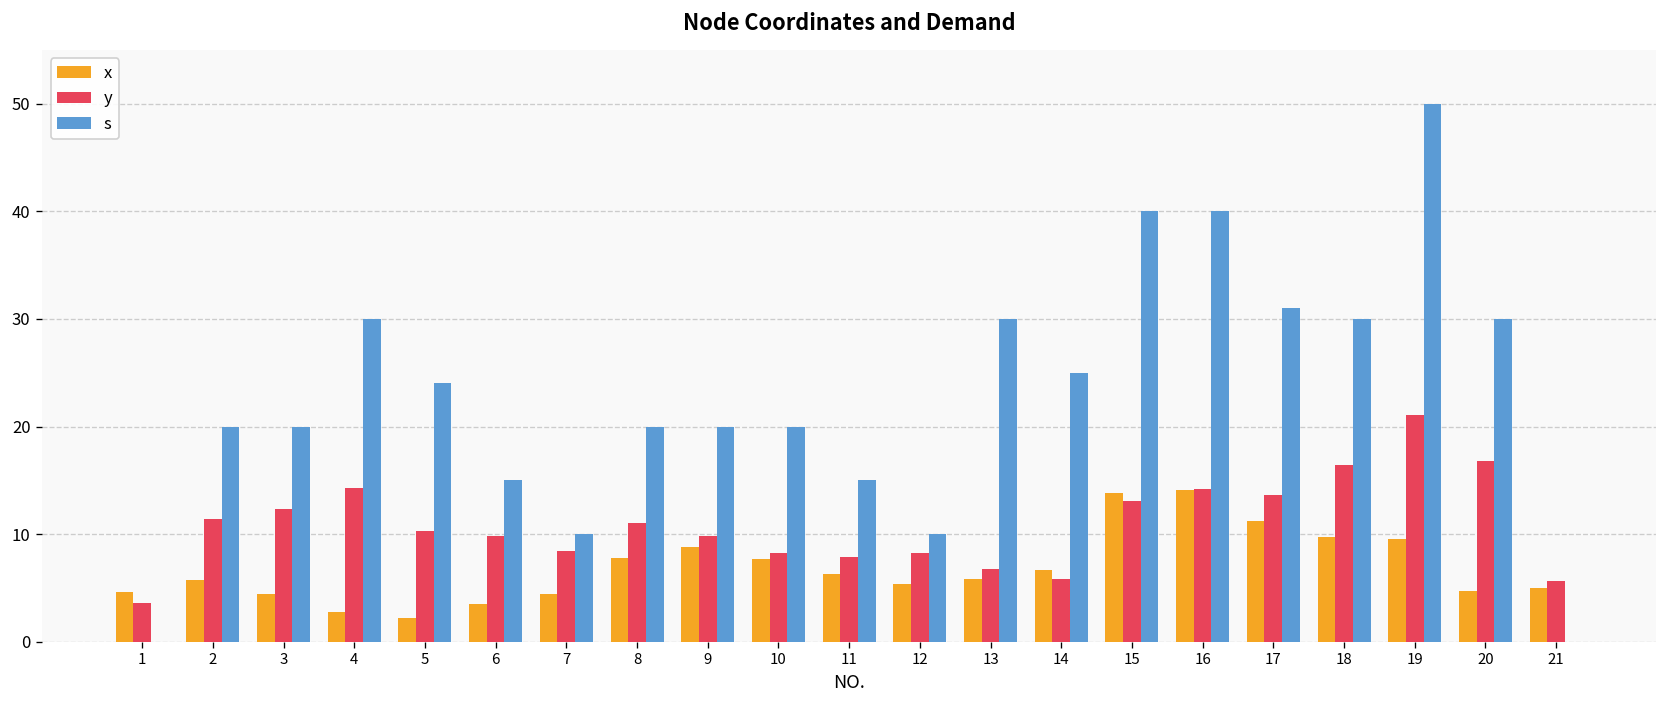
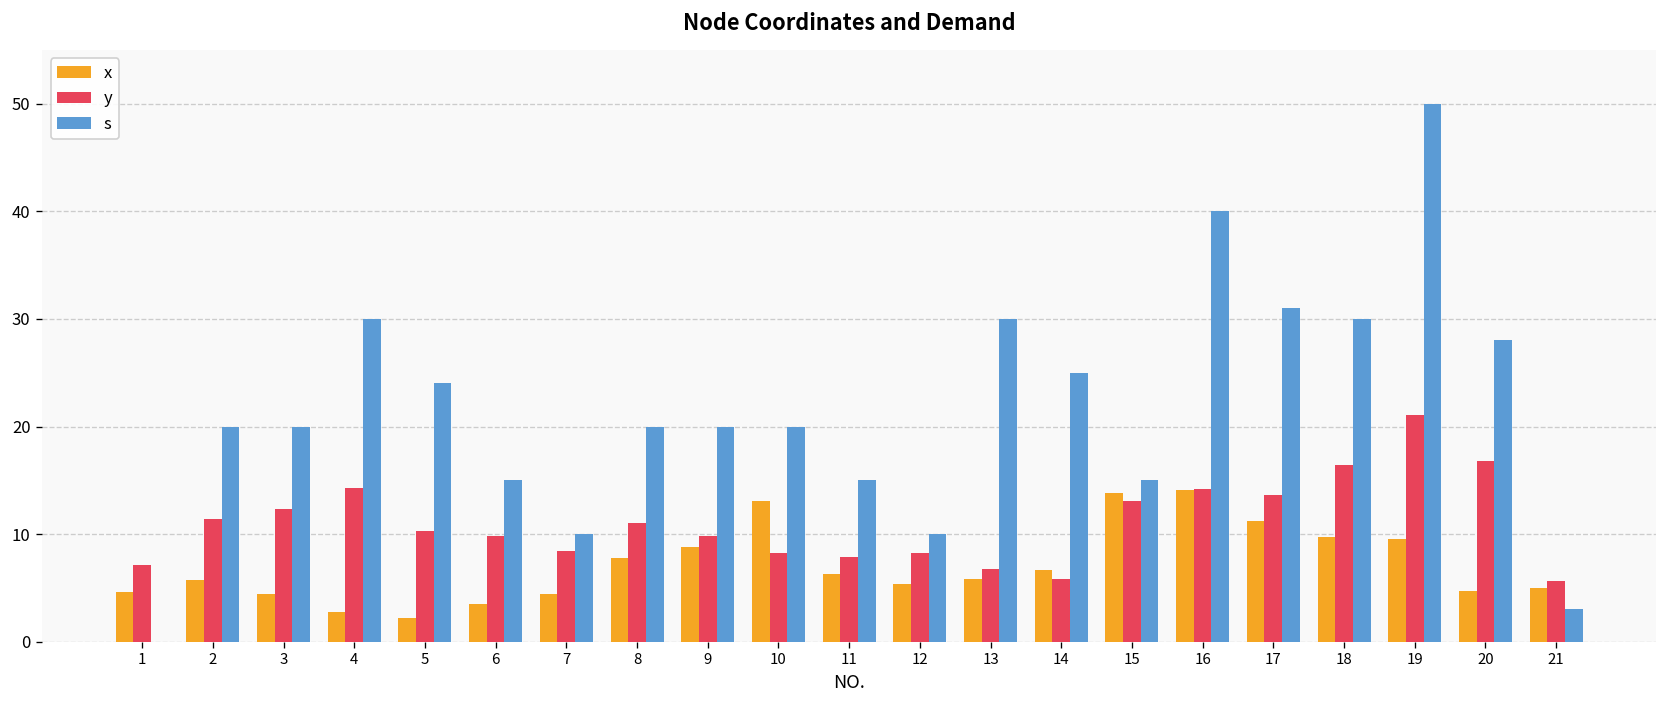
  {
    "x": {
      "1": 5,
      "2": 6,
      "3": 4,
      "4": 3,
      "5": 2,
      "6": 4,
      "7": 4,
      "8": 8,
      "9": 9,
-     "10": 8,
+     "10": 13,
      "11": 6,
      "12": 5,
      "13": 6,
      "14": 7,
      "15": 14,
      "16": 14,
      "17": 11,
      "18": 10,
      "19": 10,
      "20": 5,
      "21": 5
    },
    "y": {
-     "1": 4,
+     "1": 7,
      "2": 11,
      "3": 12,
      "4": 14,
      "5": 10,
      "6": 10,
      "7": 8,
      "8": 11,
      "9": 10,
      "10": 8,
      "11": 8,
      "12": 8,
      "13": 7,
      "14": 6,
      "15": 13,
      "16": 14,
      "17": 14,
      "18": 16,
      "19": 21,
      "20": 17,
      "21": 6
    },
    "s": {
      "1": 0,
      "2": 20,
      "3": 20,
      "4": 30,
      "5": 24,
      "6": 15,
      "7": 10,
      "8": 20,
      "9": 20,
      "10": 20,
      "11": 15,
      "12": 10,
      "13": 30,
      "14": 25,
-     "15": 40,
+     "15": 15,
      "16": 40,
      "17": 31,
      "18": 30,
      "19": 50,
-     "20": 30,
-     "21": 0
+     "20": 28,
+     "21": 3
    }
  }
